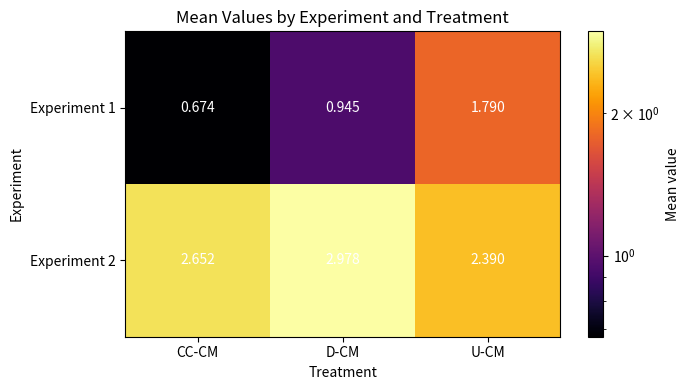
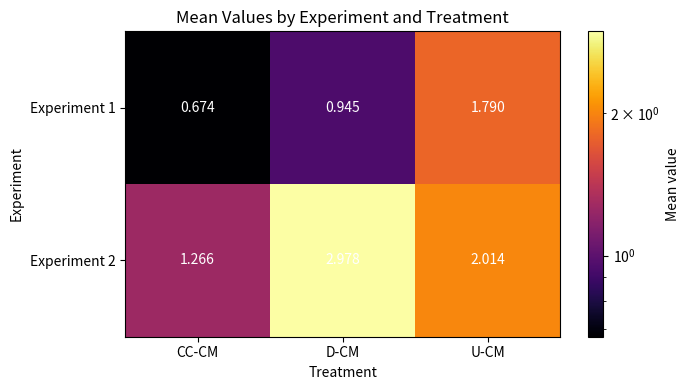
  {
    "Experiment 1": {
      "CC-CM": 0.674,
      "D-CM": 0.945,
      "U-CM": 1.790
    },
    "Experiment 2": {
-     "CC-CM": 2.652,
+     "CC-CM": 1.266,
      "D-CM": 2.978,
-     "U-CM": 2.390
+     "U-CM": 2.014
    }
  }
